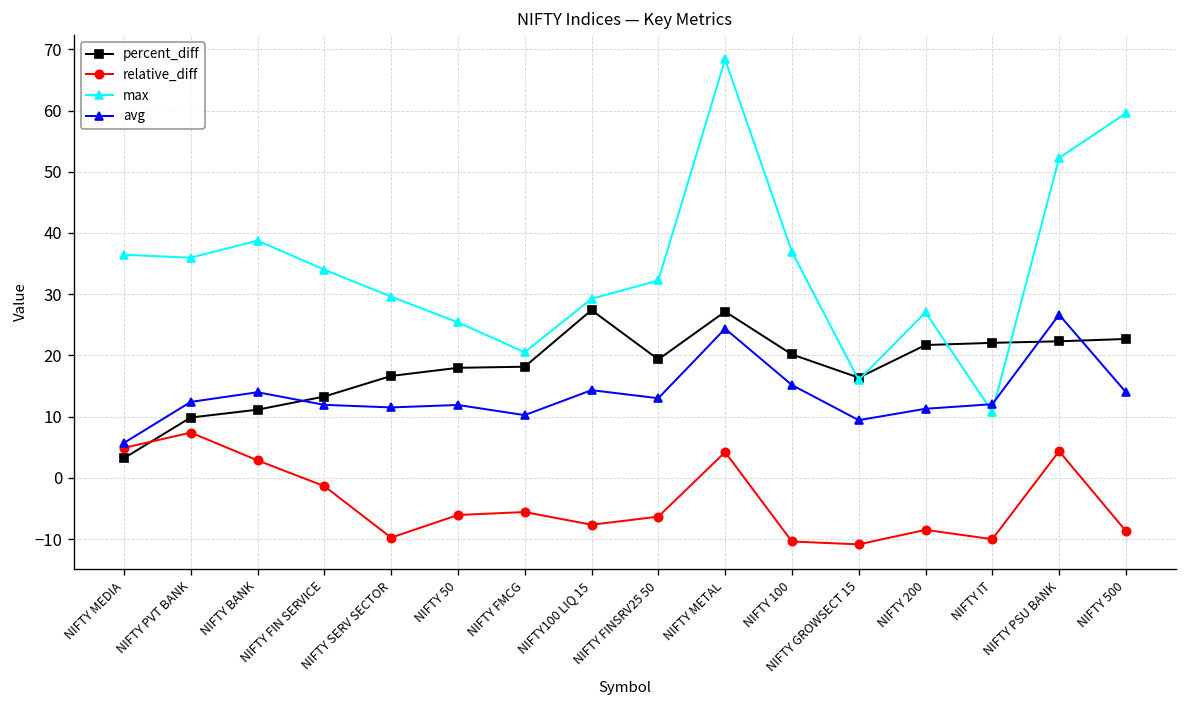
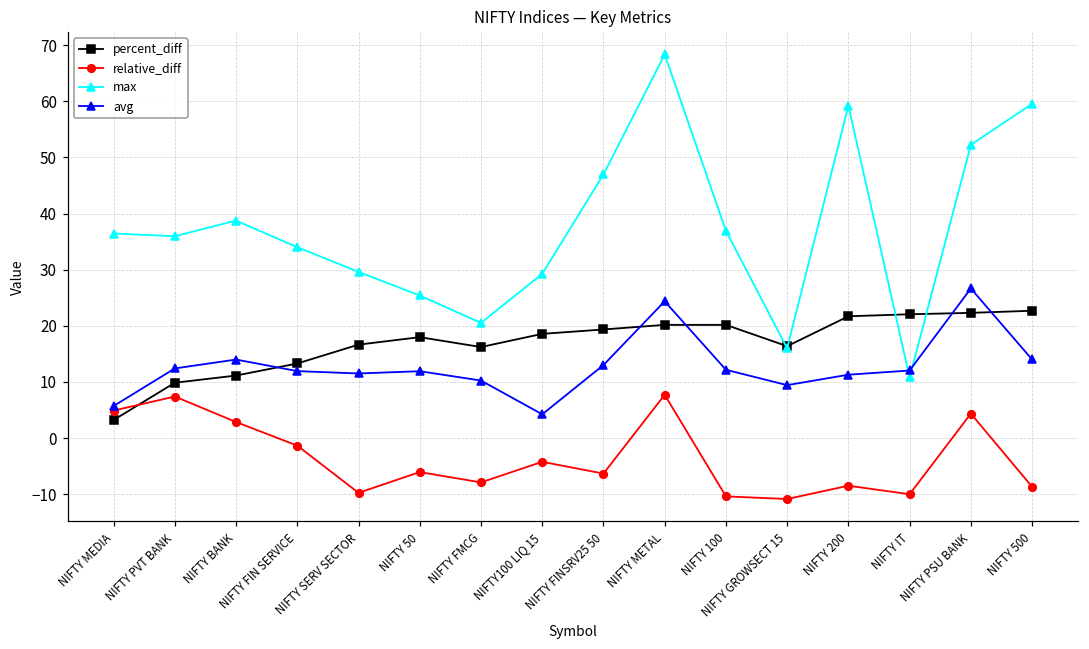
  {
    "percent_diff": {
      "NIFTY MEDIA": 3,
      "NIFTY PVT BANK": 10,
      "NIFTY BANK": 11,
      "NIFTY FIN SERVICE": 13,
      "NIFTY SERV SECTOR": 17,
      "NIFTY 50": 18,
-     "NIFTY FMCG": 18,
-     "NIFTY100 LIQ 15": 27,
+     "NIFTY FMCG": 16,
+     "NIFTY100 LIQ 15": 19,
      "NIFTY FINSRV25 50": 19,
-     "NIFTY METAL": 27,
+     "NIFTY METAL": 20,
      "NIFTY 100": 20,
      "NIFTY 200": 22,
      "NIFTY IT": 22,
      "NIFTY PSU BANK": 22,
      "NIFTY 500": 23
    },
    "relative_diff": {
      "NIFTY MEDIA": 5,
      "NIFTY PVT BANK": 7,
      "NIFTY BANK": 3,
      "NIFTY FIN SERVICE": -1,
      "NIFTY SERV SECTOR": -10,
      "NIFTY 50": -6,
-     "NIFTY FMCG": -6,
-     "NIFTY100 LIQ 15": -8,
+     "NIFTY FMCG": -8,
+     "NIFTY100 LIQ 15": -4,
      "NIFTY FINSRV25 50": -6,
-     "NIFTY METAL": 4,
+     "NIFTY METAL": 8,
      "NIFTY 100": -10,
      "NIFTY GROWSECT 15": -11,
      "NIFTY 200": -9,
      "NIFTY IT": -10,
      "NIFTY PSU BANK": 4,
      "NIFTY 500": -9
    },
    "max": {
      "NIFTY MEDIA": 36,
      "NIFTY PVT BANK": 36,
      "NIFTY BANK": 39,
      "NIFTY FIN SERVICE": 34,
      "NIFTY SERV SECTOR": 30,
      "NIFTY 50": 25,
      "NIFTY FMCG": 21,
      "NIFTY100 LIQ 15": 29,
-     "NIFTY FINSRV25 50": 32,
+     "NIFTY FINSRV25 50": 47,
      "NIFTY METAL": 68,
      "NIFTY 100": 37,
-     "NIFTY 200": 27,
+     "NIFTY 200": 59,
      "NIFTY IT": 11,
      "NIFTY PSU BANK": 52,
      "NIFTY 500": 60
    },
    "avg": {
      "NIFTY MEDIA": 6,
      "NIFTY PVT BANK": 12,
      "NIFTY BANK": 14,
      "NIFTY FIN SERVICE": 12,
      "NIFTY SERV SECTOR": 12,
      "NIFTY 50": 12,
      "NIFTY FMCG": 10,
-     "NIFTY100 LIQ 15": 14,
+     "NIFTY100 LIQ 15": 4,
      "NIFTY FINSRV25 50": 13,
      "NIFTY METAL": 24,
-     "NIFTY 100": 15,
+     "NIFTY 100": 12,
      "NIFTY GROWSECT 15": 9,
      "NIFTY 200": 11,
      "NIFTY IT": 12,
      "NIFTY PSU BANK": 27,
      "NIFTY 500": 14
    }
  }
